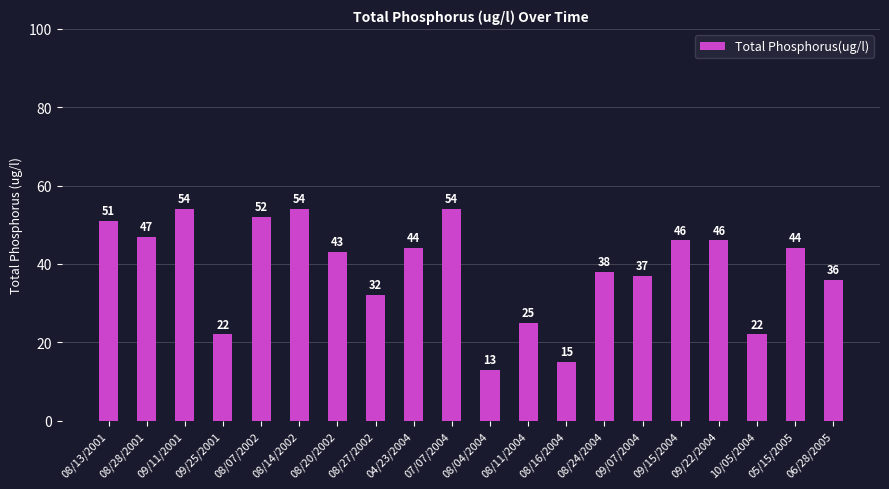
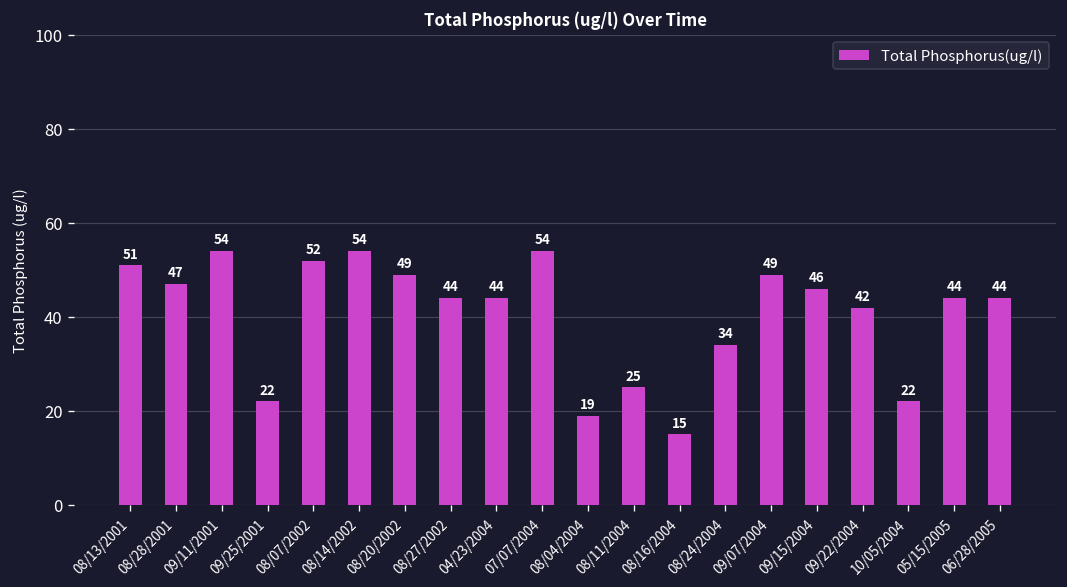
  {
    "08/13/2001": 51,
    "08/28/2001": 47,
    "09/11/2001": 54,
    "09/25/2001": 22,
    "08/07/2002": 52,
    "08/14/2002": 54,
-   "08/20/2002": 43,
-   "08/27/2002": 32,
+   "08/20/2002": 49,
+   "08/27/2002": 44,
    "04/23/2004": 44,
    "07/07/2004": 54,
-   "08/04/2004": 13,
+   "08/04/2004": 19,
    "08/11/2004": 25,
    "08/16/2004": 15,
-   "08/24/2004": 38,
-   "09/07/2004": 37,
+   "08/24/2004": 34,
+   "09/07/2004": 49,
    "09/15/2004": 46,
-   "09/22/2004": 46,
+   "09/22/2004": 42,
    "10/05/2004": 22,
    "05/15/2005": 44,
-   "06/28/2005": 36
+   "06/28/2005": 44
  }
